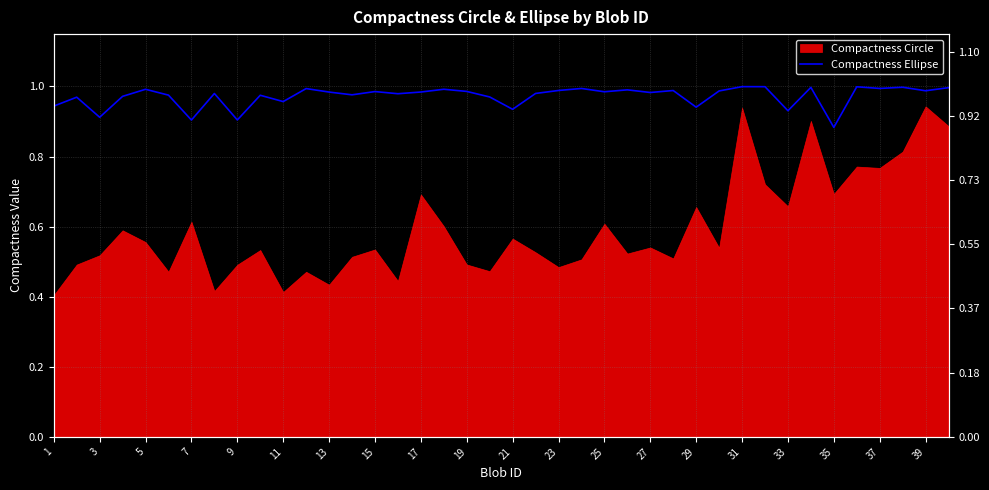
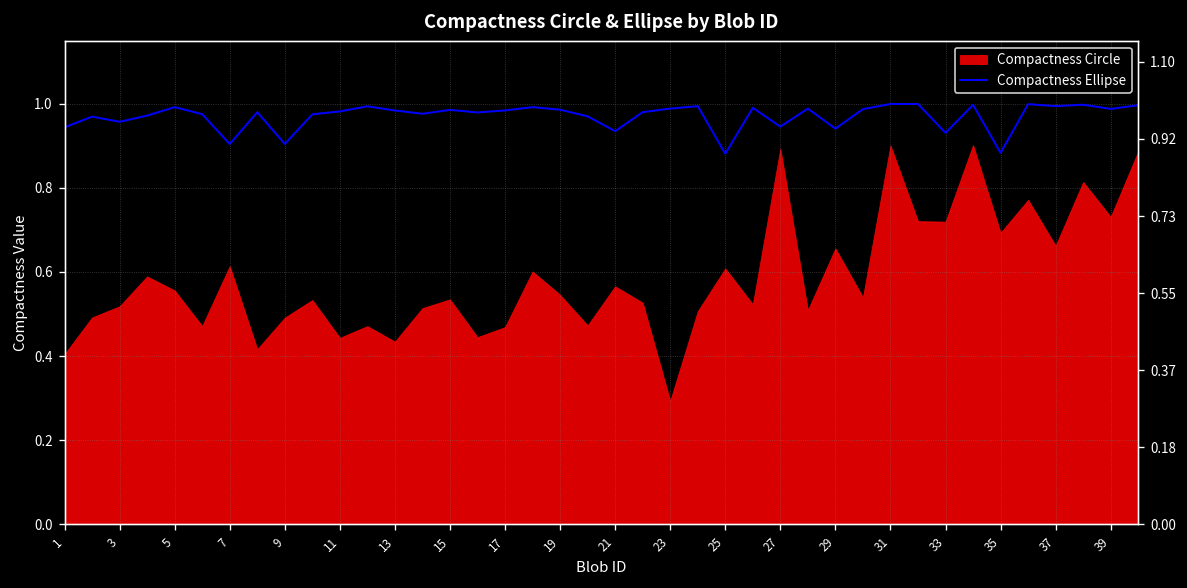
  {
    "Compactness Ellipse": {
      "1": 0.94,
-     "3": 0.91,
+     "3": 0.96,
      "5": 0.99,
      "7": 0.90,
      "9": 0.90,
-     "11": 0.96,
+     "11": 0.98,
      "13": 0.98,
      "15": 0.99,
      "17": 0.98,
      "19": 0.99,
      "21": 0.93,
      "23": 0.99,
-     "25": 0.98,
-     "27": 0.98,
+     "25": 0.88,
+     "27": 0.95,
      "29": 0.94,
      "31": 1.00,
      "33": 0.93,
      "35": 0.88,
      "37": 0.99,
      "39": 0.99
    },
    "Compactness Circle": {
      "1": 0.40,
      "3": 0.52,
      "5": 0.56,
      "7": 0.61,
      "9": 0.49,
-     "11": 0.41,
+     "11": 0.44,
      "13": 0.43,
      "15": 0.53,
-     "17": 0.69,
-     "19": 0.49,
+     "17": 0.47,
+     "19": 0.55,
      "21": 0.57,
-     "23": 0.48,
+     "23": 0.29,
      "25": 0.61,
-     "27": 0.54,
+     "27": 0.89,
      "29": 0.66,
-     "31": 0.94,
-     "33": 0.66,
+     "31": 0.90,
+     "33": 0.72,
      "35": 0.69,
-     "37": 0.77,
-     "39": 0.94
+     "37": 0.66,
+     "39": 0.73
    }
  }
